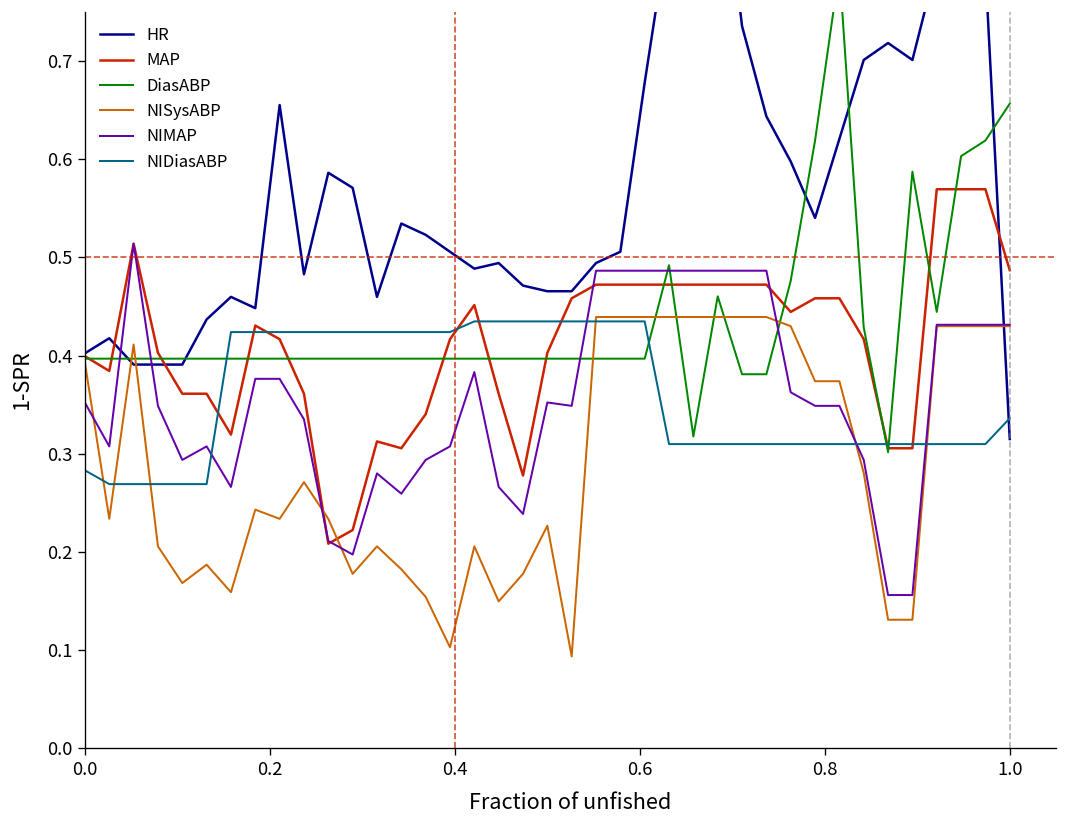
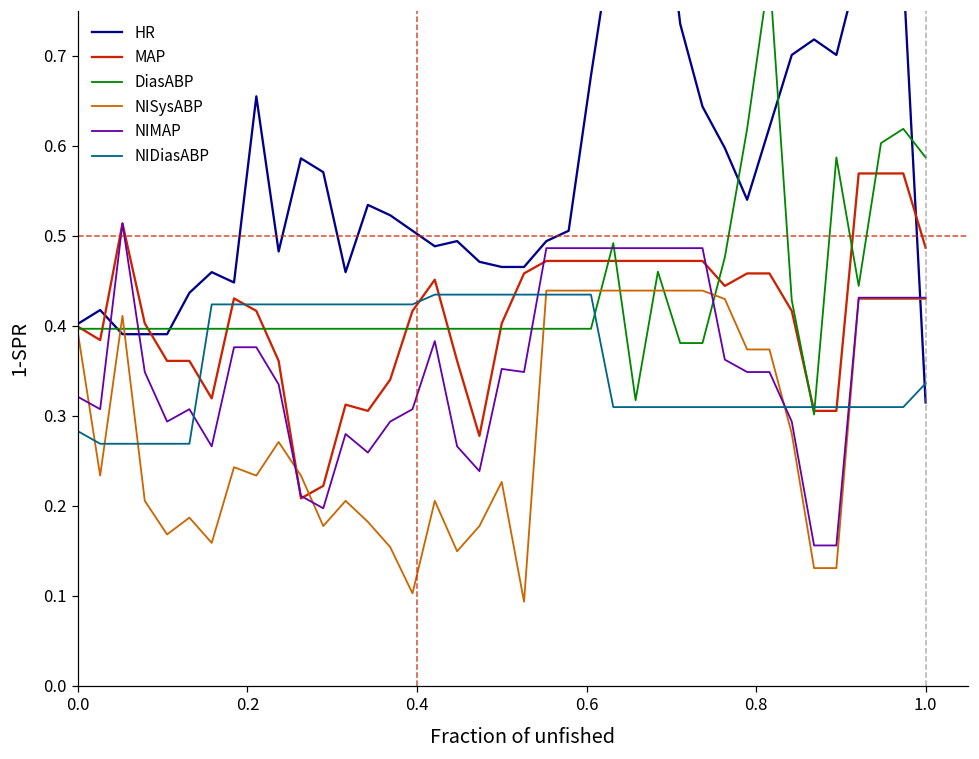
  {
    "HR": {
      "1.0": 0.31
    },
    "MAP": {
      "1.0": 0.49
    },
    "DiasABP": {
-     "1.0": 0.66
+     "1.0": 0.59
    },
    "NISysABP": {
      "0.0": 0.39
    },
    "NIMAP": {
-     "0.0": 0.35
+     "0.0": 0.32
    },
    "NIDiasABP": {
      "0.0": 0.28,
      "1.0": 0.34
    }
  }
